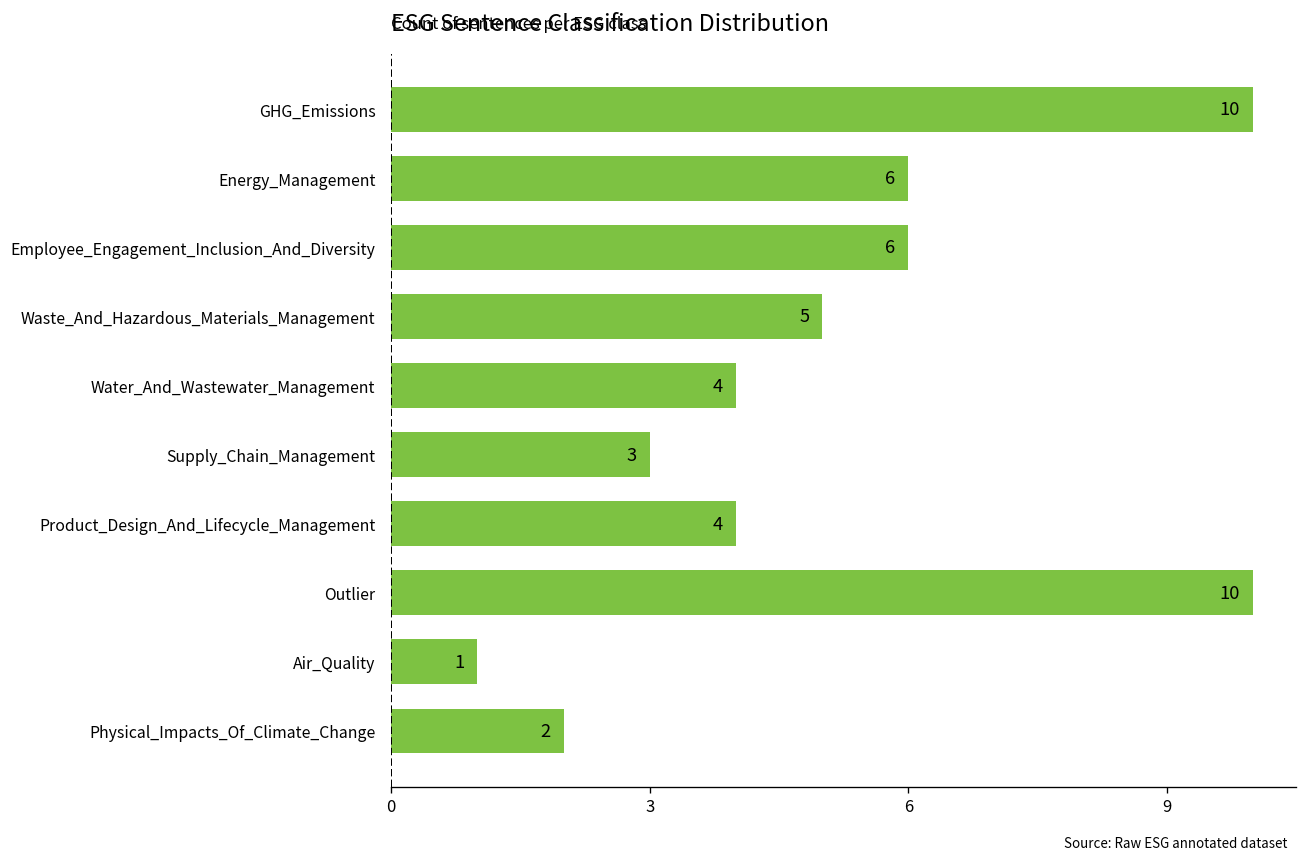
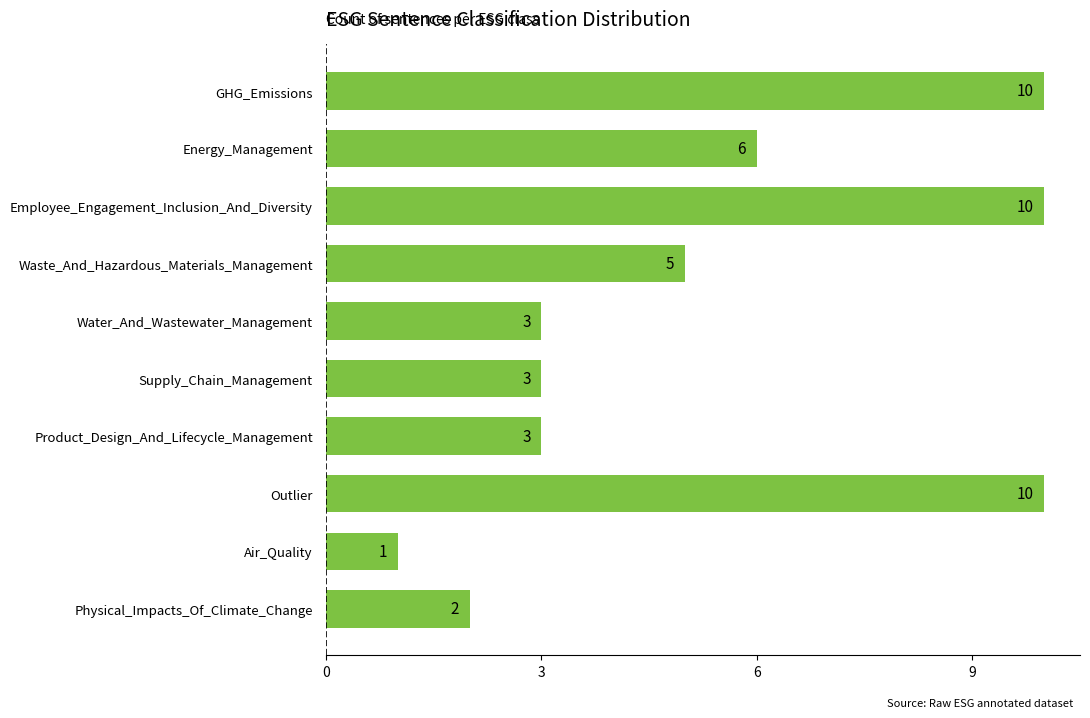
  {
    "GHG_Emissions": 10,
    "Energy_Management": 6,
-   "Employee_Engagement_Inclusion_And_Diversity": 6,
+   "Employee_Engagement_Inclusion_And_Diversity": 10,
    "Waste_And_Hazardous_Materials_Management": 5,
-   "Water_And_Wastewater_Management": 4,
+   "Water_And_Wastewater_Management": 3,
    "Supply_Chain_Management": 3,
-   "Product_Design_And_Lifecycle_Management": 4,
+   "Product_Design_And_Lifecycle_Management": 3,
    "Outlier": 10,
    "Air_Quality": 1,
    "Physical_Impacts_Of_Climate_Change": 2
  }
